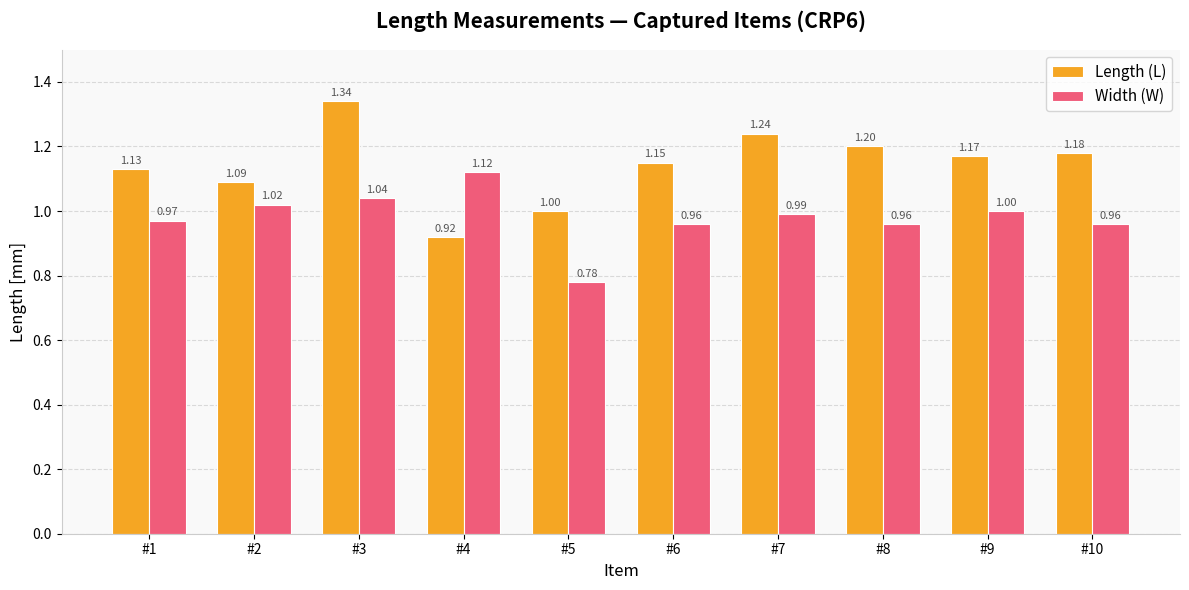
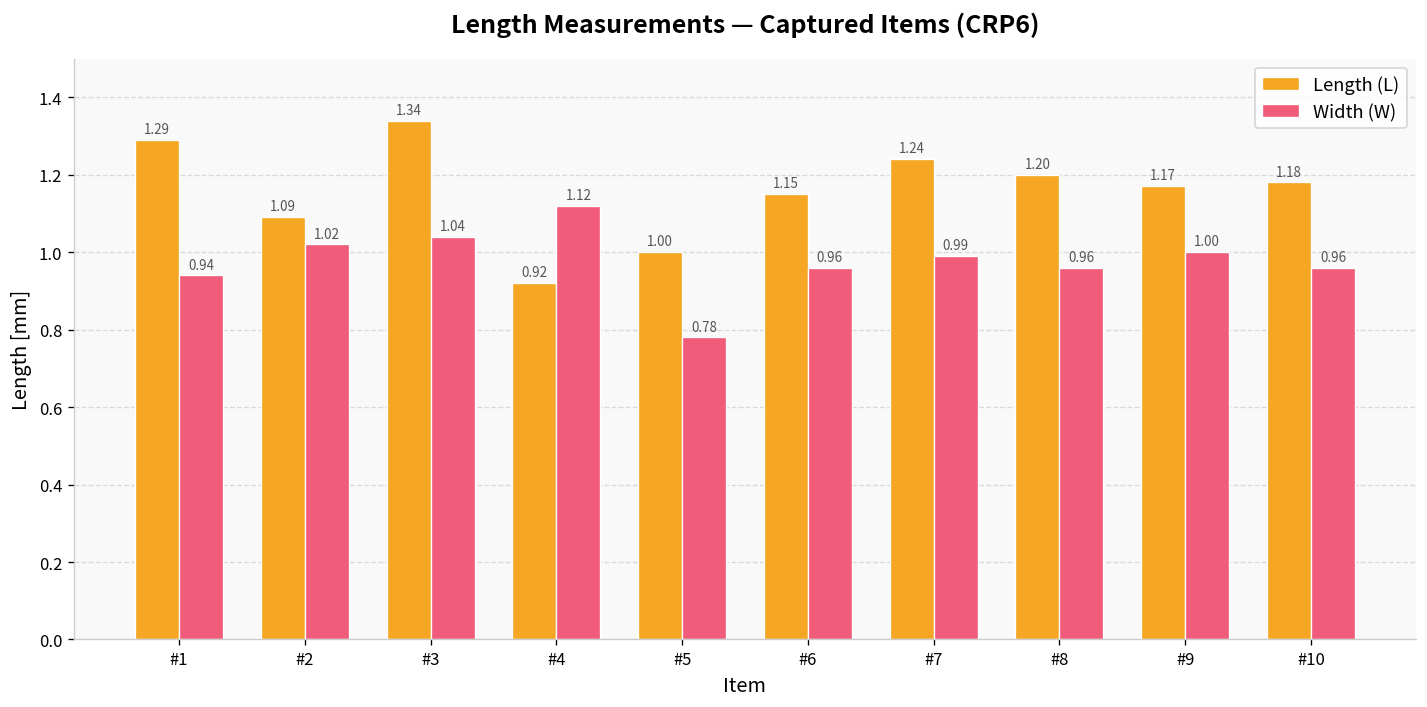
  {
    "Length (L)": {
-     "#1": 1.13,
+     "#1": 1.29,
      "#2": 1.09,
      "#3": 1.34,
      "#4": 0.92,
      "#5": 1.00,
      "#6": 1.15,
      "#7": 1.24,
      "#8": 1.20,
      "#9": 1.17,
      "#10": 1.18
    },
    "Width (W)": {
-     "#1": 0.97,
+     "#1": 0.94,
      "#2": 1.02,
      "#3": 1.04,
      "#4": 1.12,
      "#5": 0.78,
      "#6": 0.96,
      "#7": 0.99,
      "#8": 0.96,
      "#9": 1.00,
      "#10": 0.96
    }
  }
